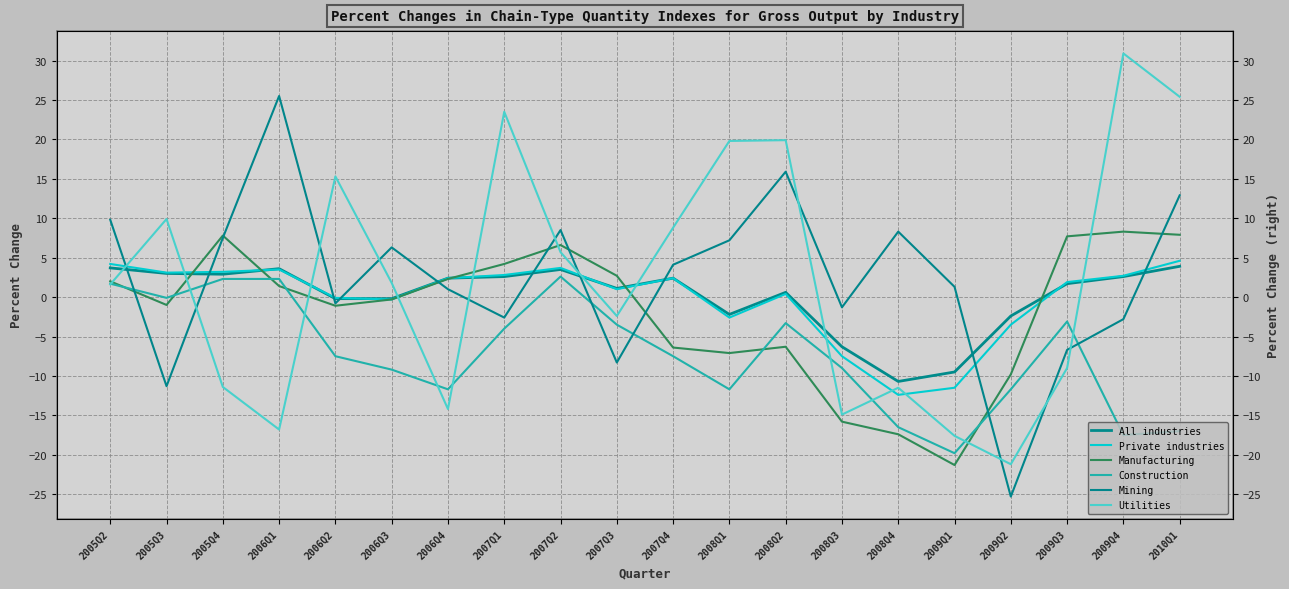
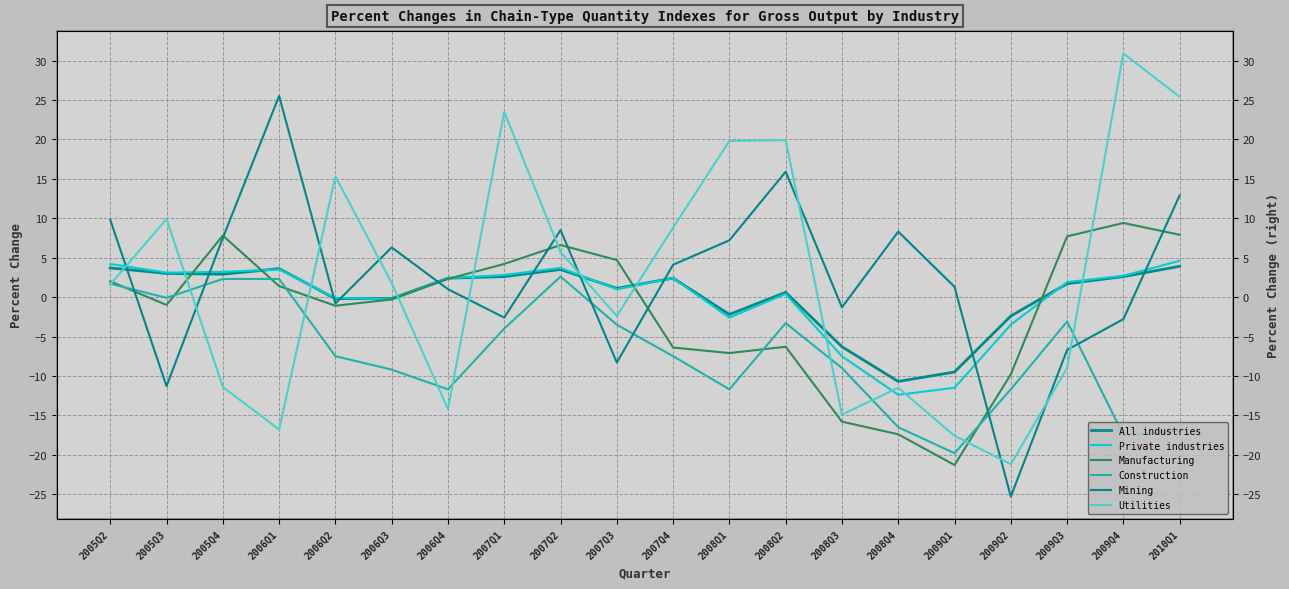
  {
    "Manufacturing": {
      "2005Q3": -1,
      "2006Q1": 1,
      "2007Q1": 4,
      "2007Q2": 7,
-     "2007Q3": 3,
+     "2007Q3": 5,
      "2007Q4": -6,
      "2008Q1": -7,
      "2008Q2": -6,
      "2008Q3": -16,
      "2008Q4": -17,
      "2009Q1": -21,
      "2009Q2": -10,
      "2009Q3": 8,
-     "2009Q4": 8,
+     "2009Q4": 9,
      "2010Q1": 8
    },
    "Utilities": {
      "2005Q3": 10,
      "2005Q4": -11,
      "2006Q1": -17,
      "2006Q2": 15,
      "2006Q3": 2,
      "2006Q4": -14,
      "2007Q1": 24,
      "2007Q2": 6,
      "2007Q3": -2,
      "2007Q4": 9,
      "2008Q1": 20,
      "2008Q2": 20,
      "2008Q3": -15,
      "2008Q4": -12,
      "2009Q1": -18,
      "2009Q2": -21,
      "2009Q3": -9,
      "2009Q4": 31,
      "2010Q1": 25
    }
  }
